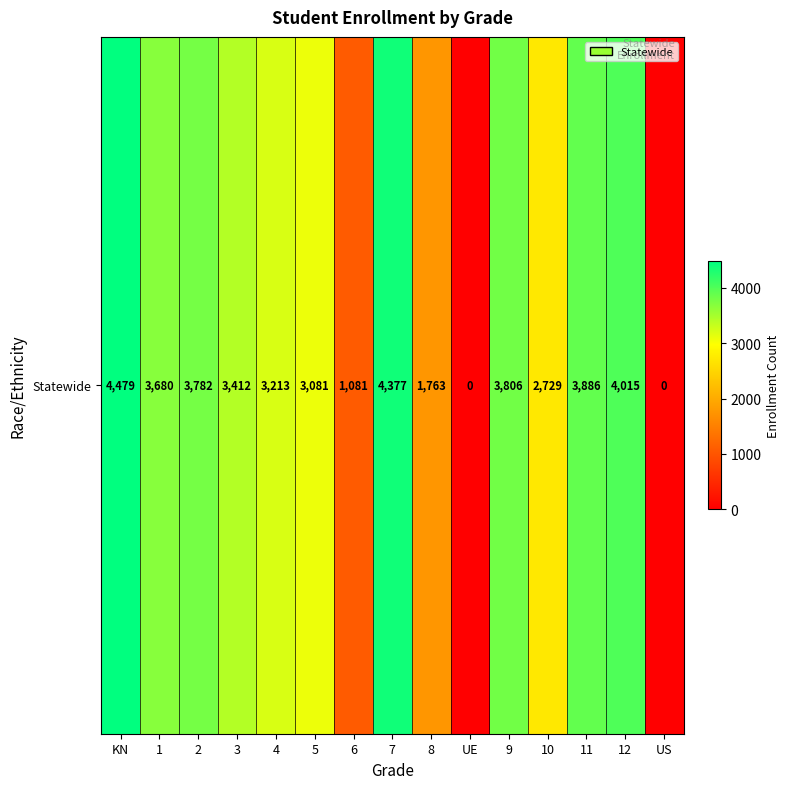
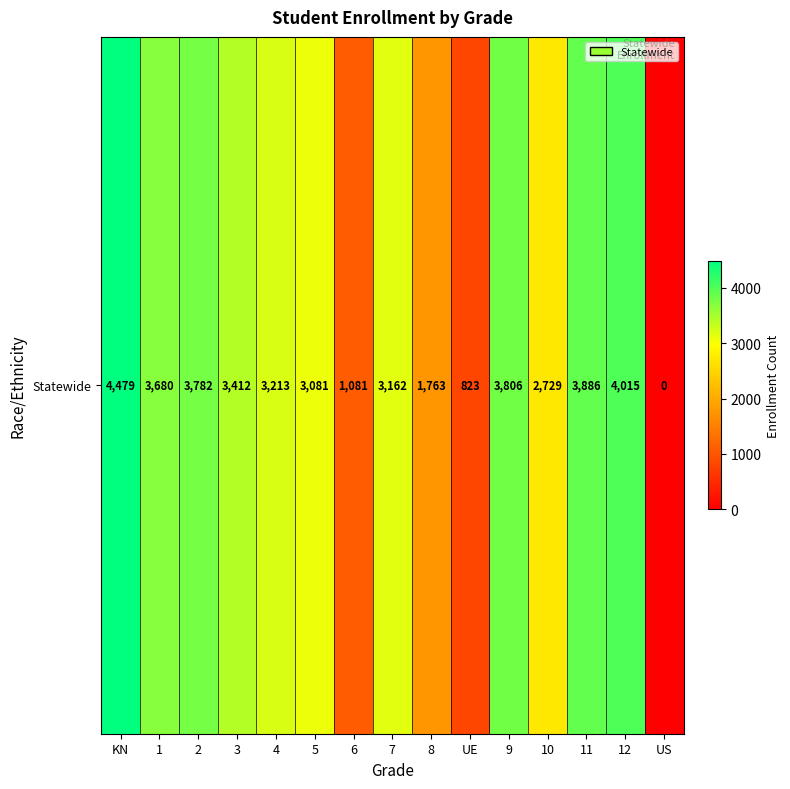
  {
    "Statewide": {
      "KN": "4,479",
      "1": "3,680",
      "2": "3,782",
      "3": "3,412",
      "4": "3,213",
      "5": "3,081",
      "6": "1,081",
-     "7": "4,377",
+     "7": "3,162",
      "8": "1,763",
-     "UE": "0",
+     "UE": "823",
      "9": "3,806",
      "10": "2,729",
      "11": "3,886",
      "12": "4,015",
      "US": "0"
    }
  }
